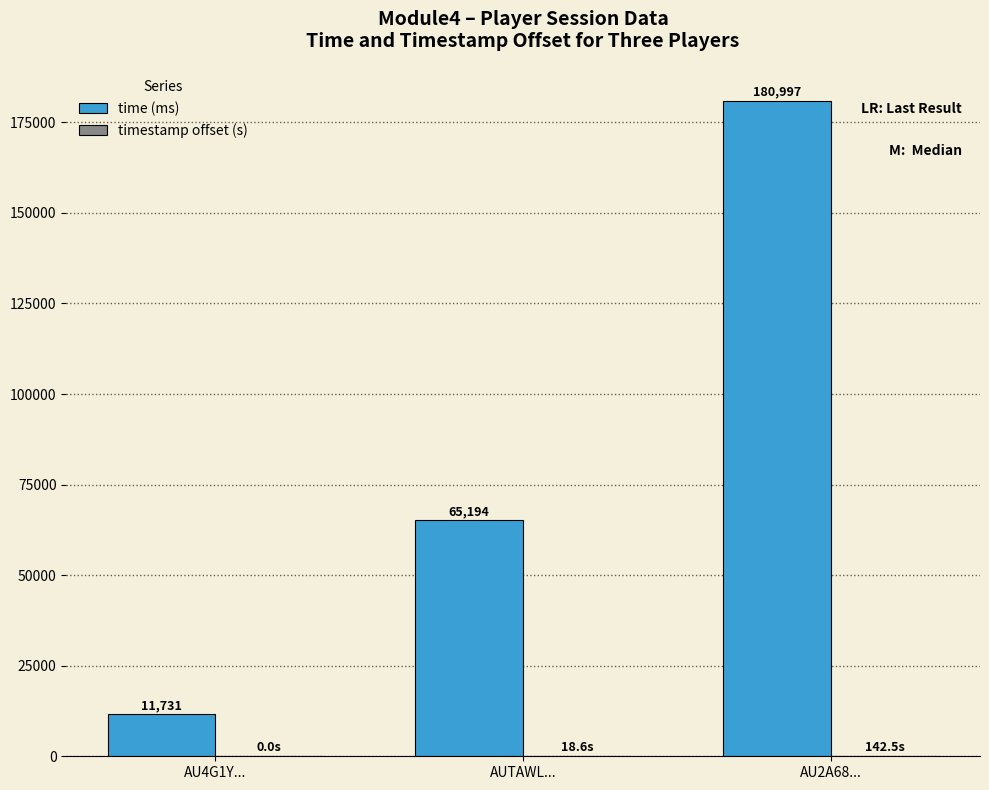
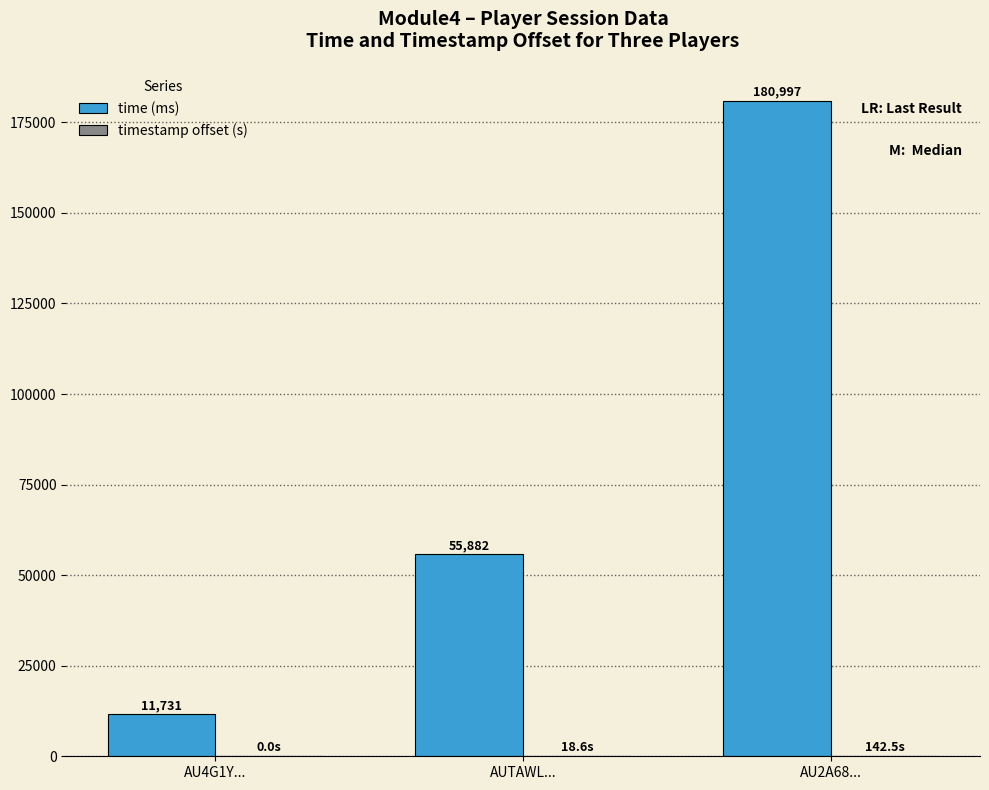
  {
    "time (ms)": {
      "AU4G1Y...": "11,731",
-     "AUTAWL...": "65,194",
+     "AUTAWL...": "55,882",
      "AU2A68...": "180,997"
    },
    "timestamp offset (s)": {
      "AU4G1Y...": "0.0s",
      "AUTAWL...": "18.6s",
      "AU2A68...": "142.5s"
    }
  }
